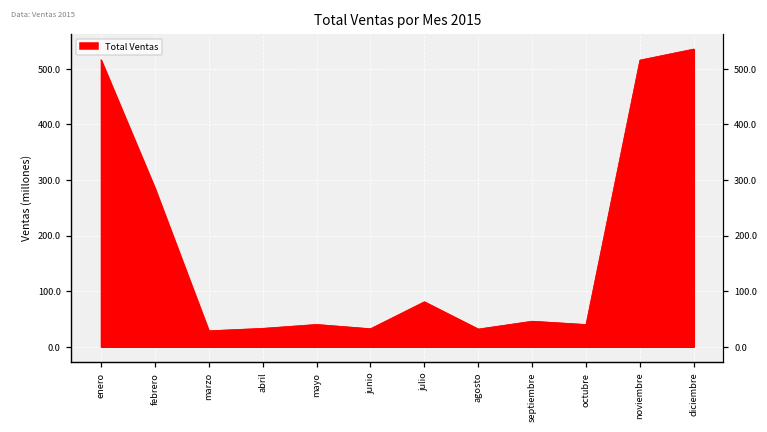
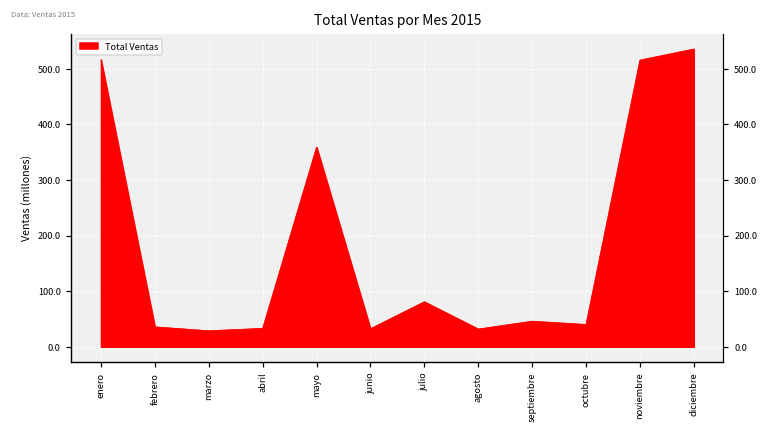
  {
    "enero": 520,
-   "febrero": 290,
+   "febrero": 40,
    "marzo": 30,
    "abril": 30,
-   "mayo": 40,
+   "mayo": 360,
    "junio": 30,
    "julio": 80,
    "agosto": 30,
    "septiembre": 50,
    "octubre": 40,
    "noviembre": 520,
    "diciembre": 540
  }
